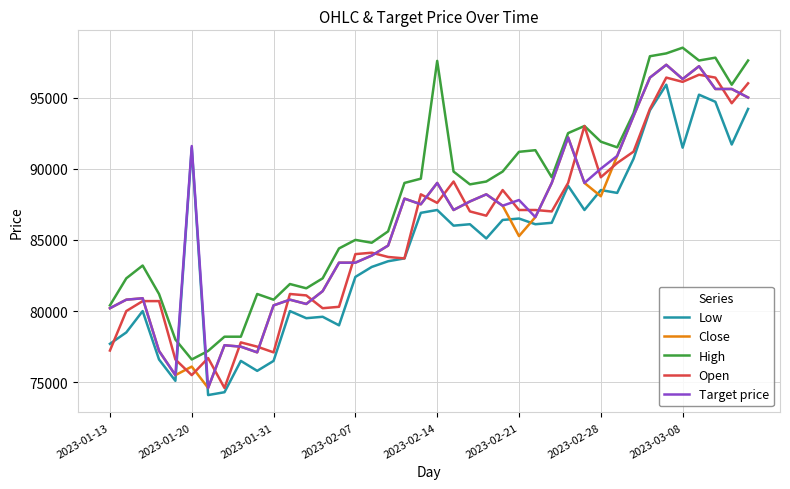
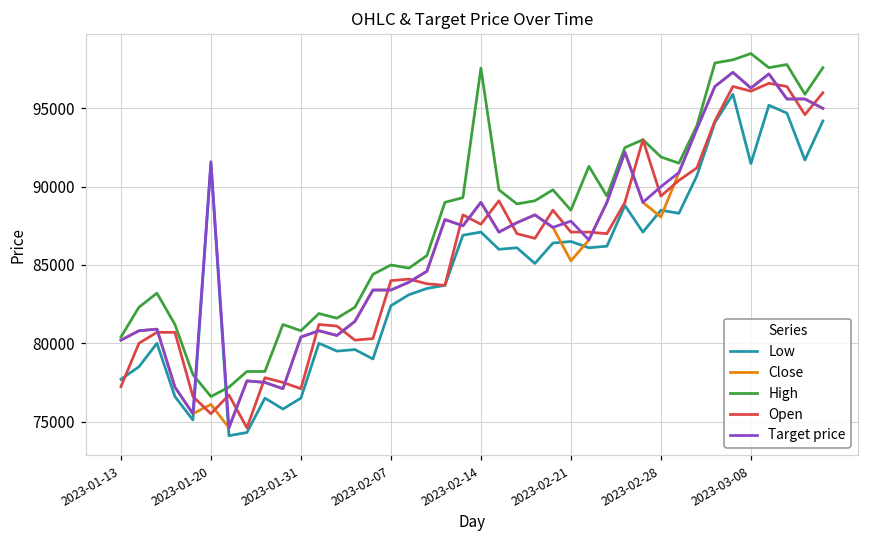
  {
    "Low": {
      "2023-01-13": 77700,
      "2023-01-31": 76500,
      "2023-02-07": 82400,
      "2023-02-14": 87100,
      "2023-02-21": 86500,
      "2023-02-28": 88500,
      "2023-03-08": 91500
    },
    "Close": {
      "2023-01-20": 76100,
      "2023-02-21": 85300,
      "2023-02-28": 88100
    },
    "High": {
      "2023-01-13": 80400,
      "2023-01-20": 76600,
      "2023-01-31": 80800,
      "2023-02-07": 85000,
      "2023-02-14": 97600,
-     "2023-02-21": 91200,
+     "2023-02-21": 88500,
      "2023-02-28": 91900,
      "2023-03-08": 98500
    },
    "Open": {
      "2023-01-13": 77200,
      "2023-01-20": 75500,
      "2023-01-31": 77100,
      "2023-02-07": 84000,
      "2023-02-14": 87600,
      "2023-02-21": 87100,
      "2023-02-28": 89400,
      "2023-03-08": 96100
    },
    "Target price": {
      "2023-02-21": 87800,
      "2023-02-28": 90000
    }
  }
